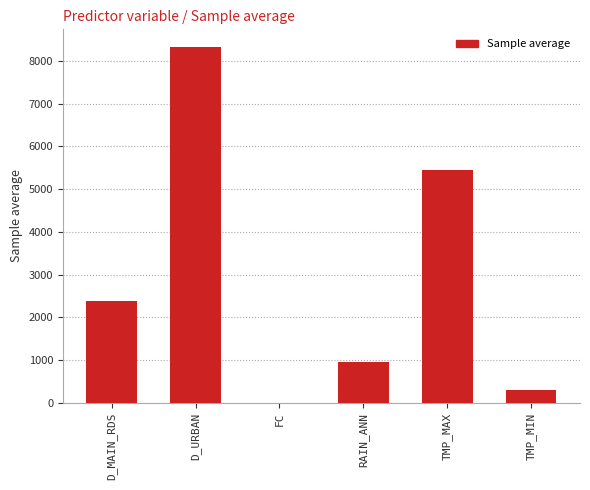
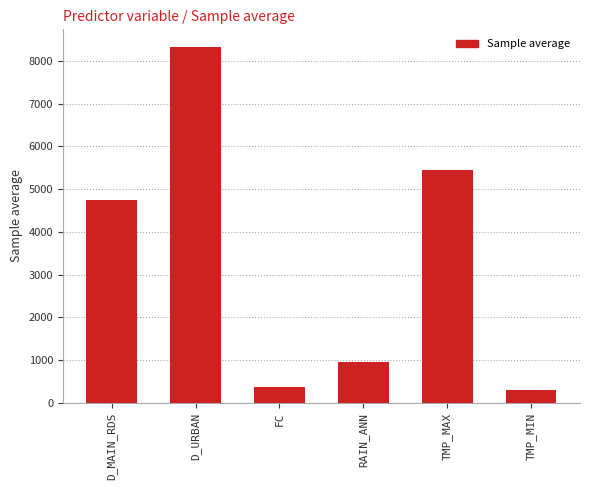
  {
-   "D_MAIN_RDS": 2400,
+   "D_MAIN_RDS": 4700,
    "D_URBAN": 8300,
-   "FC": 0,
+   "FC": 400,
    "RAIN_ANN": 1000,
    "TMP_MAX": 5500,
    "TMP_MIN": 300
  }
